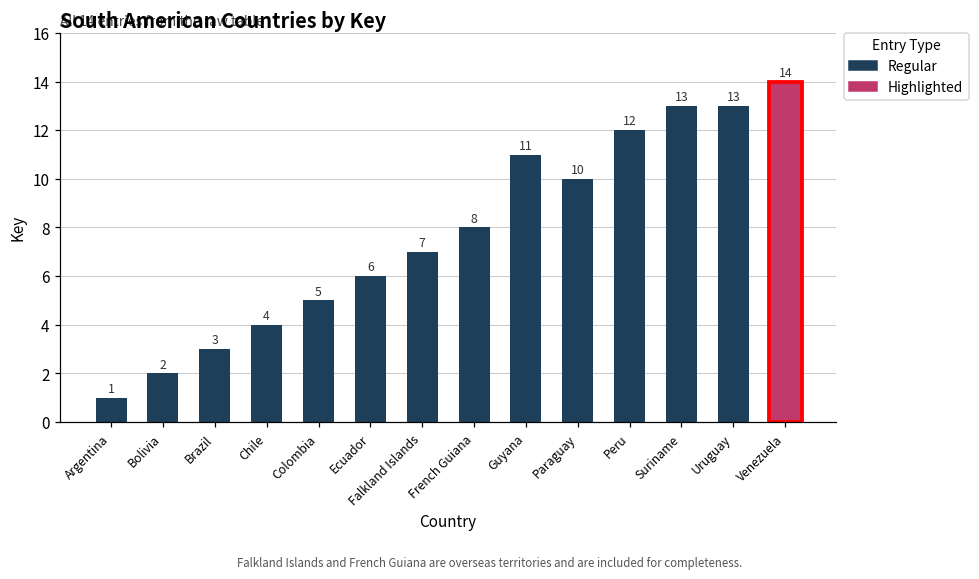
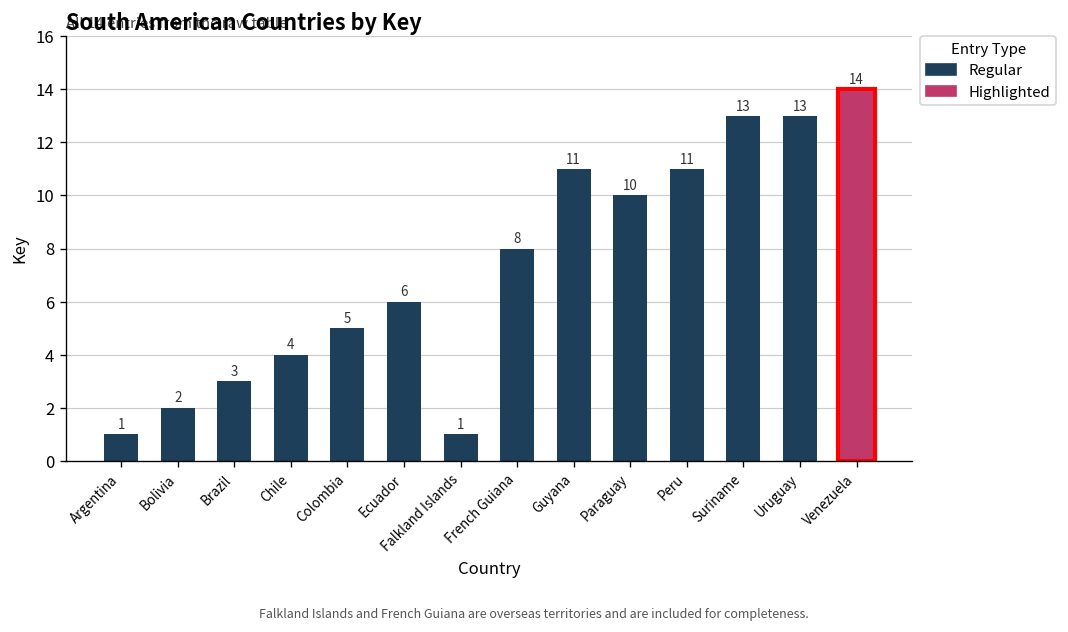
  {
    "Argentina": 1,
    "Bolivia": 2,
    "Brazil": 3,
    "Chile": 4,
    "Colombia": 5,
    "Ecuador": 6,
-   "Falkland Islands": 7,
+   "Falkland Islands": 1,
    "French Guiana": 8,
    "Guyana": 11,
    "Paraguay": 10,
-   "Peru": 12,
+   "Peru": 11,
    "Suriname": 13,
    "Uruguay": 13,
    "Venezuela": 14
  }
